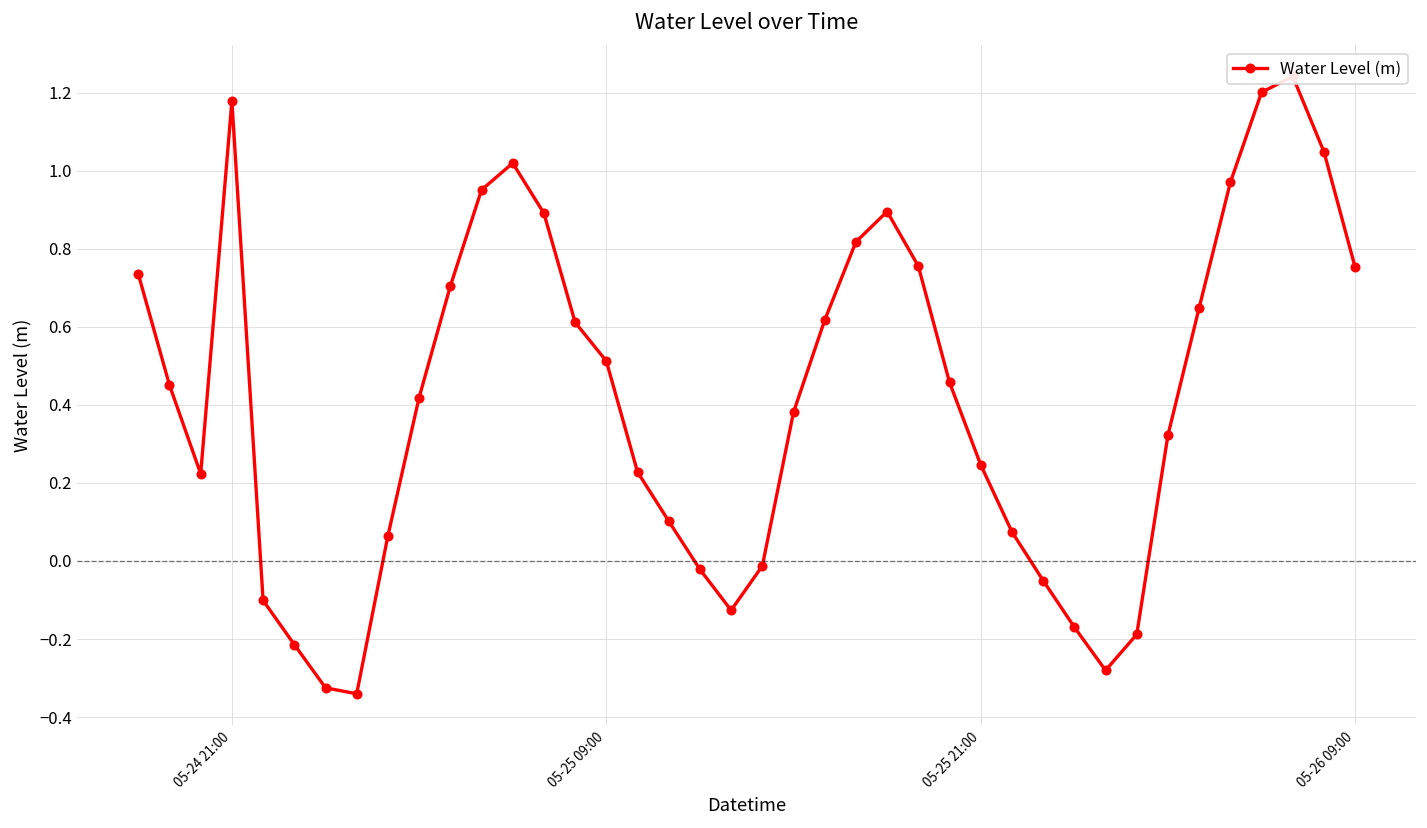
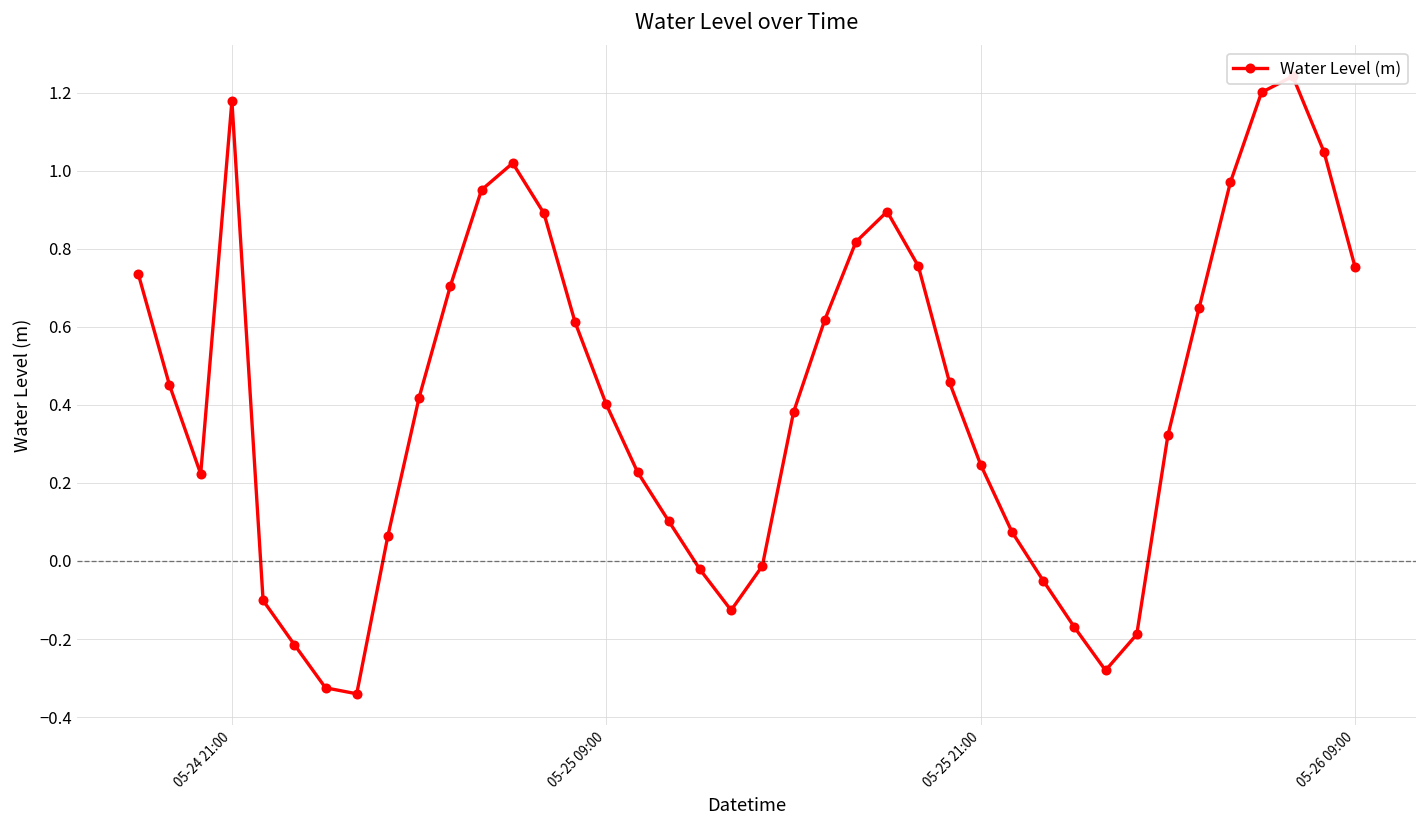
  {
    "05-24 21:00": 1.18,
-   "05-25 09:00": 0.51,
+   "05-25 09:00": 0.40,
    "05-25 21:00": 0.25,
    "05-26 09:00": 0.75
  }
